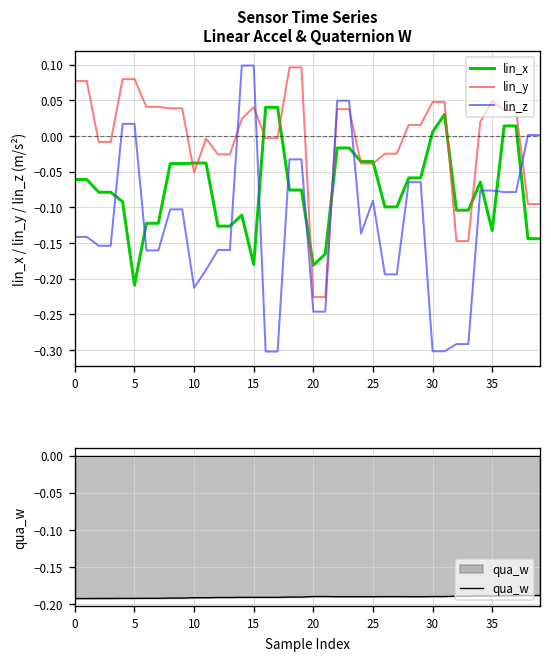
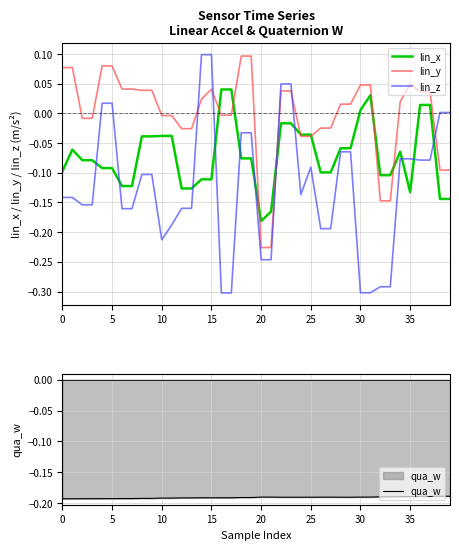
  {
    "Sensor Time Series Linear Accel & Quaternion W": {
      "lin_x": {
-       "0": -0.06,
-       "5": -0.21,
+       "0": -0.10,
+       "5": -0.09,
        "10": -0.04,
-       "15": -0.18,
+       "15": -0.11,
        "20": -0.18,
        "30": 0.01,
        "35": -0.13
      },
      "lin_y": {
        "0": 0.08,
        "5": 0.08,
-       "10": -0.05,
+       "10": 0.00,
        "15": 0.04,
        "20": -0.23,
        "30": 0.05
      },
      "lin_z": {
        "0": -0.14,
        "5": 0.02,
        "10": -0.21,
        "15": 0.10,
        "20": -0.25,
        "25": -0.09,
        "30": -0.30,
        "35": -0.08
      }
    }
  }
